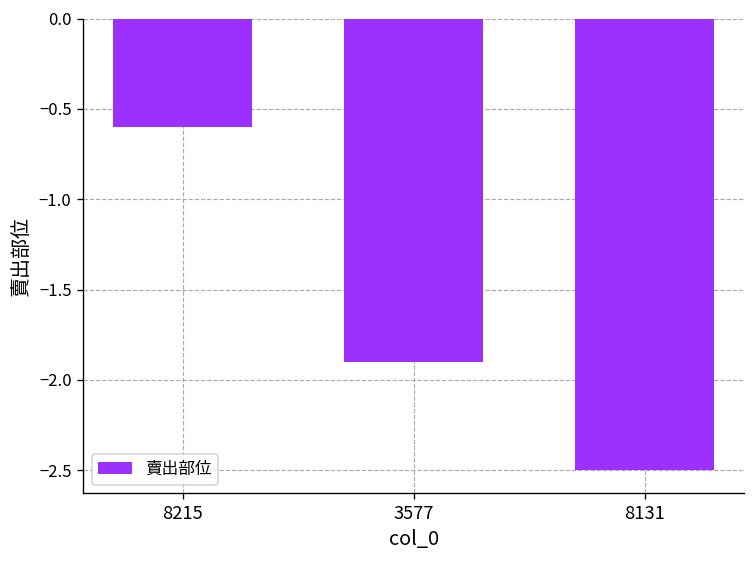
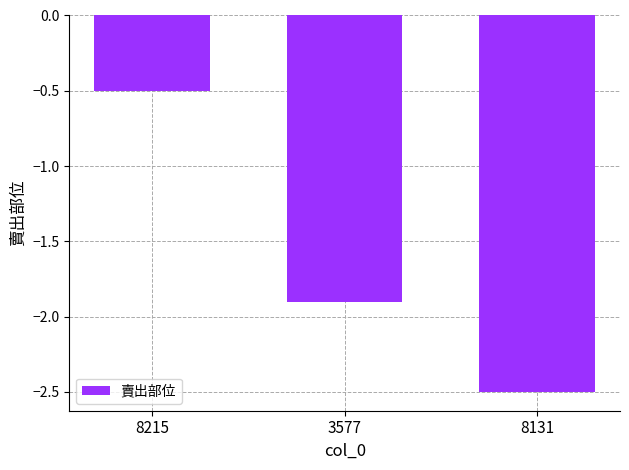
  {
-   "8215": -0.6,
+   "8215": -0.5,
    "3577": -1.9,
    "8131": -2.5
  }
